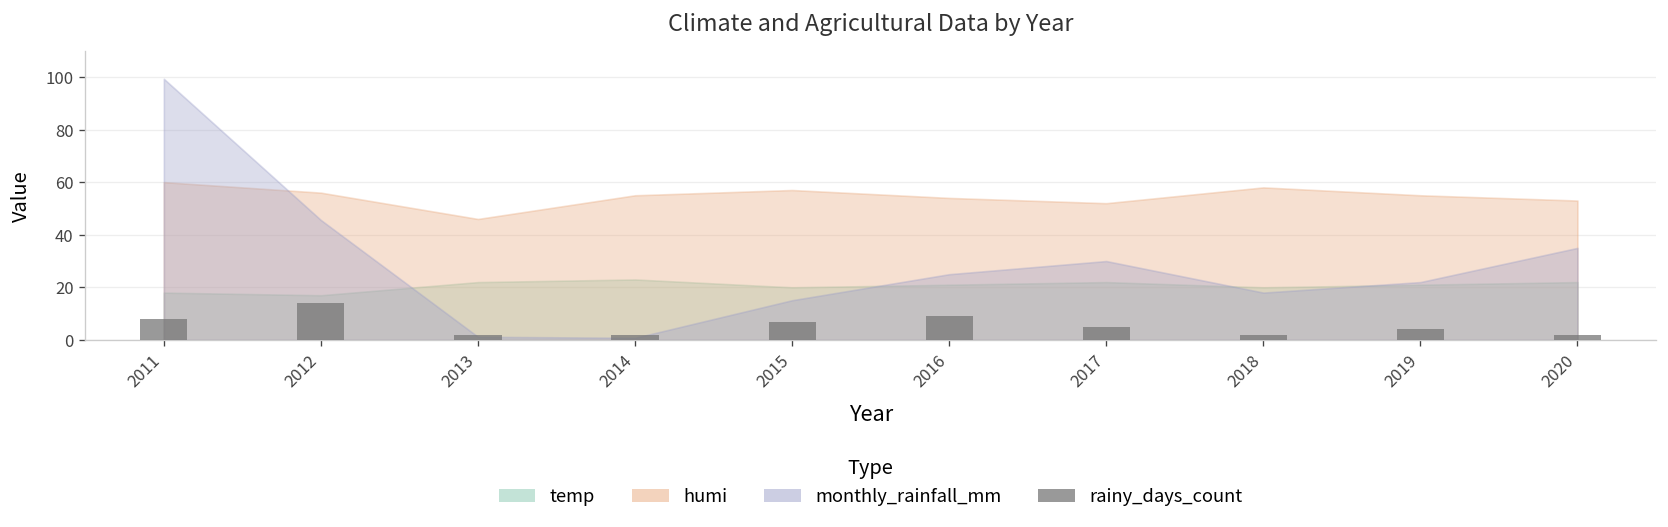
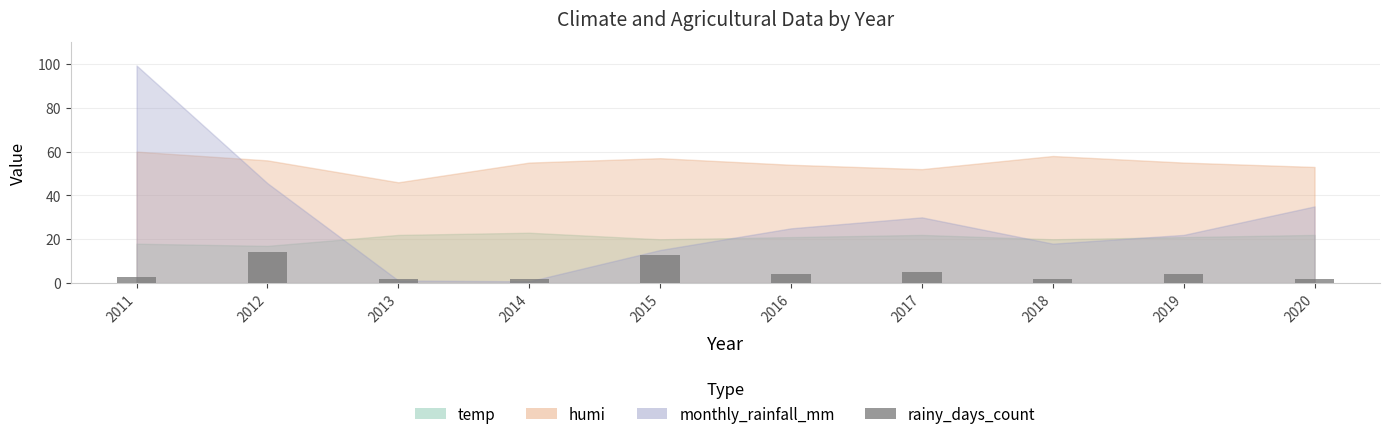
  {
    "rainy_days_count": {
-     "2011": 8,
+     "2011": 3,
      "2012": 14,
      "2013": 2,
      "2014": 2,
-     "2015": 7,
-     "2016": 9,
+     "2015": 13,
+     "2016": 4,
      "2017": 5,
      "2018": 2,
      "2019": 4,
      "2020": 2
    }
  }
